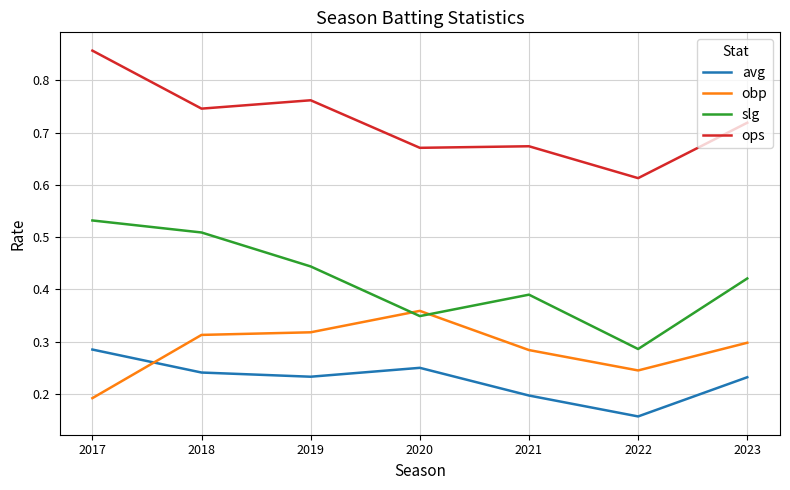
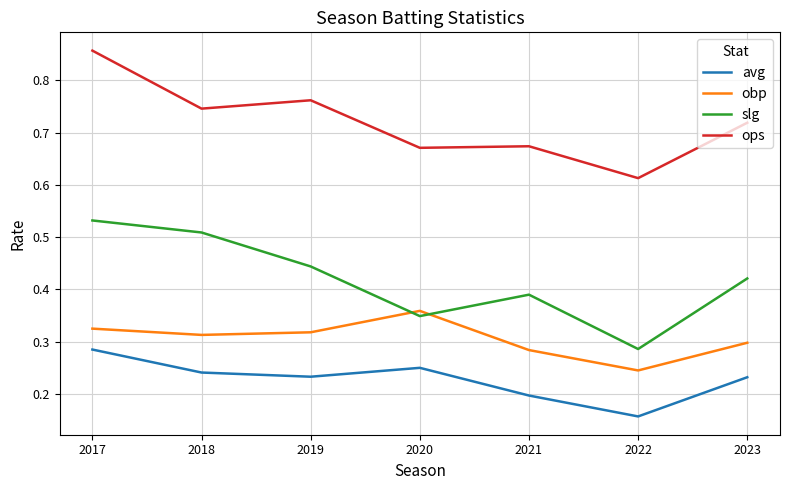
  {
    "avg": {
      "2017": 0.29,
      "2018": 0.24,
      "2019": 0.23,
      "2020": 0.25,
      "2021": 0.20,
      "2022": 0.16,
      "2023": 0.23
    },
    "obp": {
-     "2017": 0.19,
+     "2017": 0.33,
      "2018": 0.31,
      "2019": 0.32,
      "2020": 0.36,
      "2021": 0.28,
      "2022": 0.25,
      "2023": 0.30
    },
    "slg": {
      "2017": 0.53,
      "2018": 0.51,
      "2019": 0.44,
      "2020": 0.35,
      "2021": 0.39,
      "2022": 0.29,
      "2023": 0.42
    },
    "ops": {
      "2017": 0.86,
      "2018": 0.75,
      "2019": 0.76,
      "2020": 0.67,
      "2021": 0.67,
      "2022": 0.61
    }
  }
